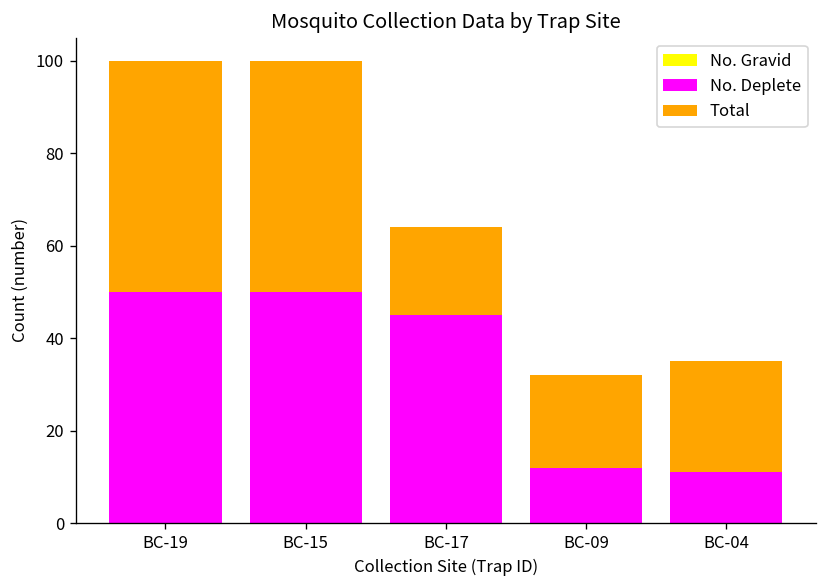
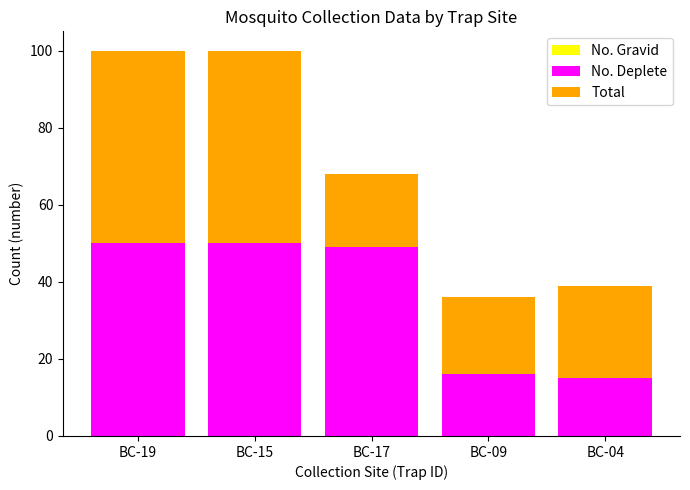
  {
    "No. Gravid": {
      "BC-19": 0,
      "BC-15": 0,
      "BC-17": 0,
      "BC-09": 0,
      "BC-04": 0
    },
    "No. Deplete": {
      "BC-19": 50,
      "BC-15": 50,
-     "BC-17": 45,
-     "BC-09": 12,
-     "BC-04": 11
+     "BC-17": 49,
+     "BC-09": 16,
+     "BC-04": 15
    },
    "Total": {
      "BC-19": 50,
      "BC-15": 50,
      "BC-17": 19,
      "BC-09": 20,
      "BC-04": 24
    }
  }
